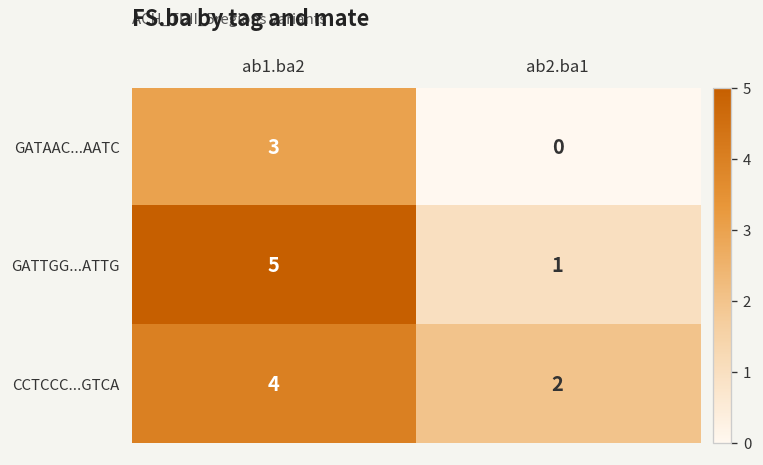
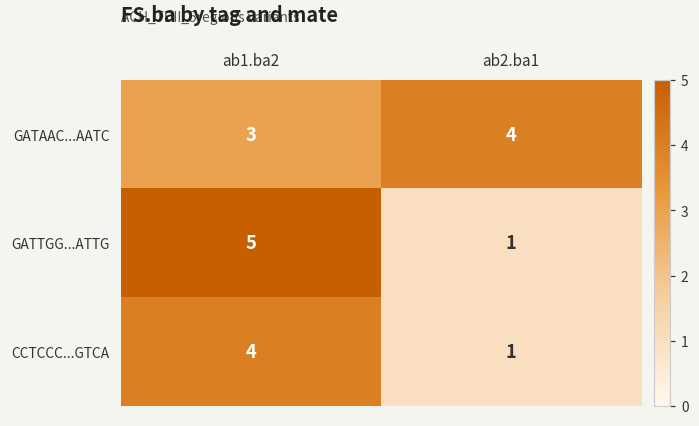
  {
    "GATAAC...AATC": {
      "ab1.ba2": 3,
-     "ab2.ba1": 0
+     "ab2.ba1": 4
    },
    "GATTGG...ATTG": {
      "ab1.ba2": 5,
      "ab2.ba1": 1
    },
    "CCTCCC...GTCA": {
      "ab1.ba2": 4,
-     "ab2.ba1": 2
+     "ab2.ba1": 1
    }
  }
